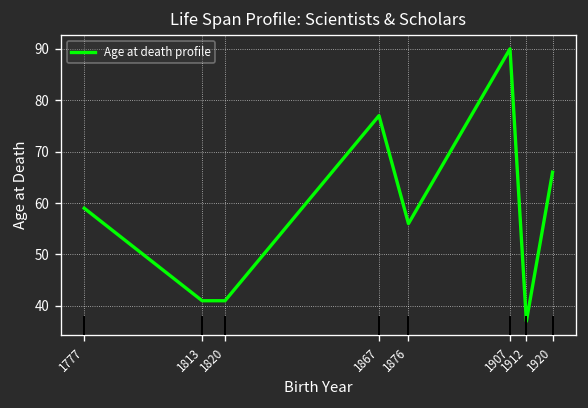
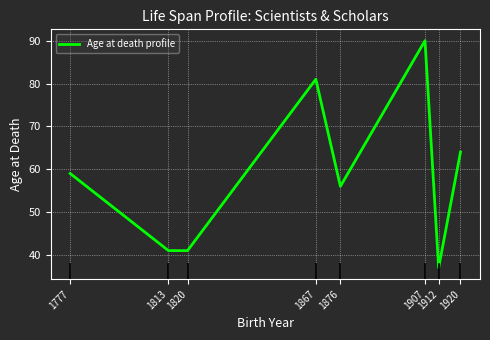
  {
    "1777": 59,
    "1813": 41,
    "1820": 41,
-   "1867": 77,
+   "1867": 81,
    "1876": 56,
    "1907": 90,
    "1912": 37,
-   "1920": 66
+   "1920": 64
  }
